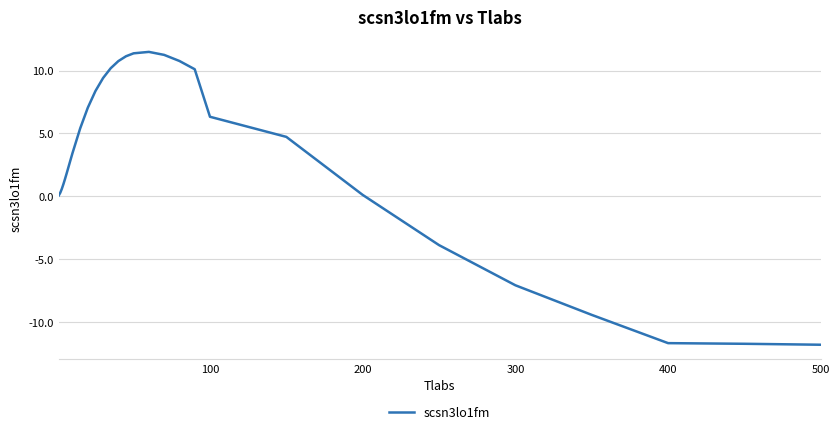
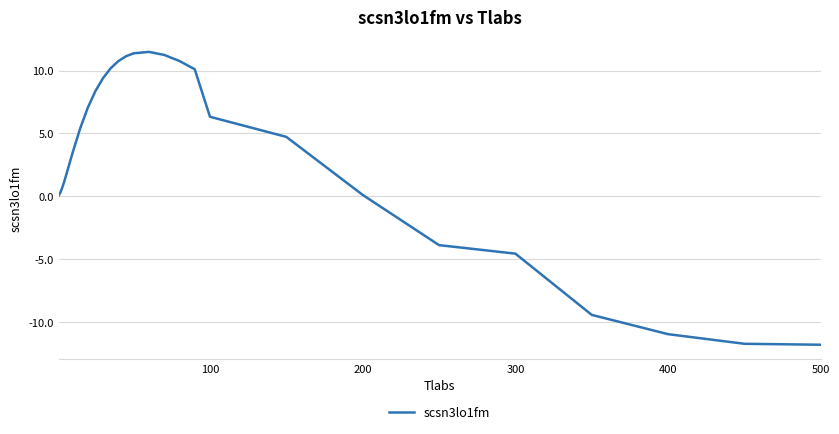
  {
    "100": 6.3,
    "200": 0.1,
-   "300": -7.1,
-   "400": -11.7,
+   "300": -4.6,
+   "400": -11.0,
    "500": -11.8
  }
